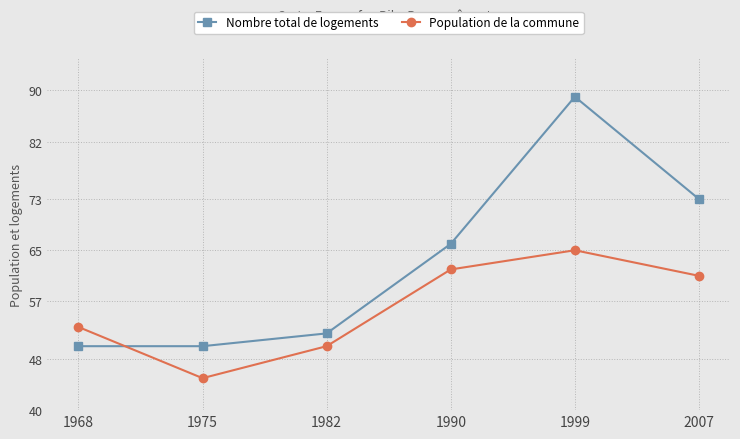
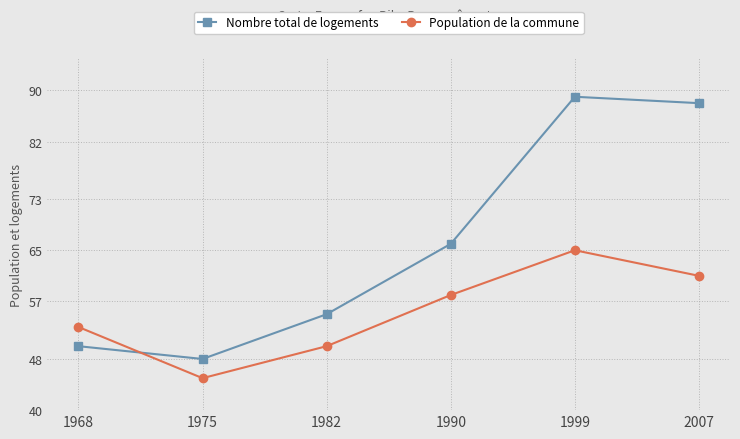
  {
    "Nombre total de logements": {
      "1968": 50,
-     "1975": 50,
-     "1982": 52,
+     "1975": 48,
+     "1982": 55,
      "1990": 66,
      "1999": 89,
-     "2007": 73
+     "2007": 88
    },
    "Population de la commune": {
      "1968": 53,
      "1975": 45,
      "1982": 50,
-     "1990": 62,
+     "1990": 58,
      "1999": 65,
      "2007": 61
    }
  }
